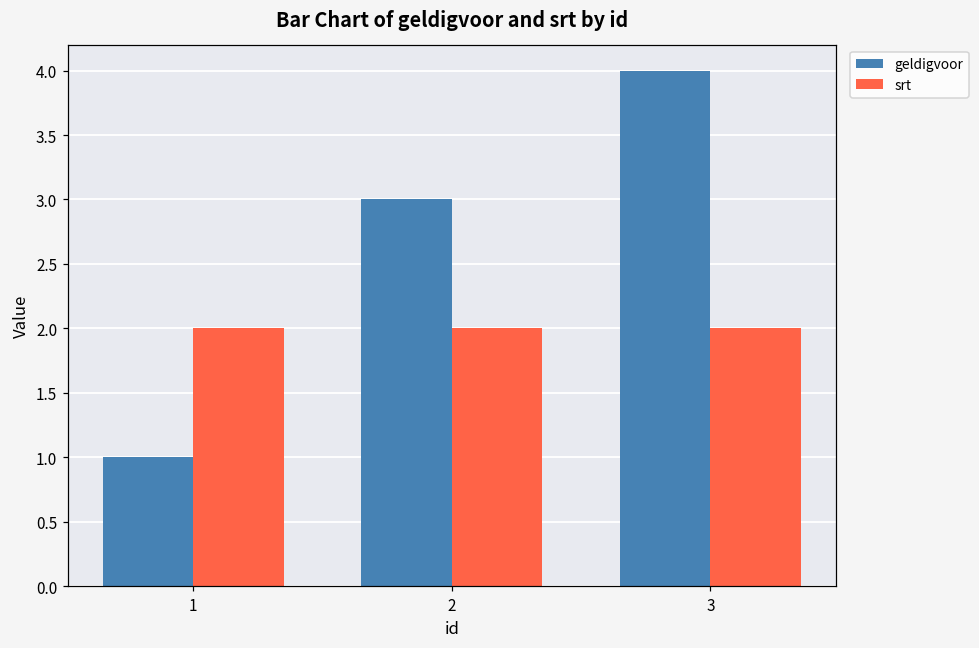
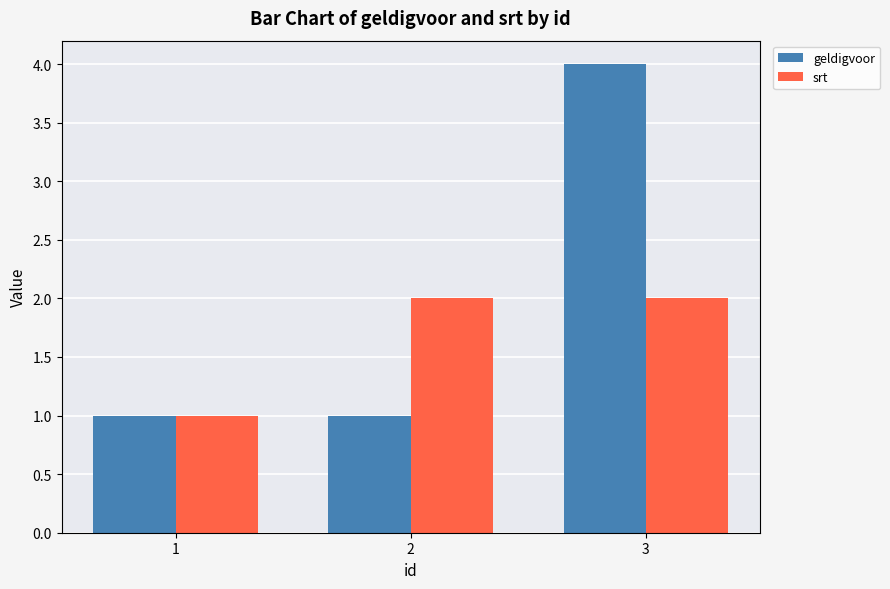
  {
    "geldigvoor": {
      "1": 1,
-     "2": 3,
+     "2": 1,
      "3": 4
    },
    "srt": {
-     "1": 2,
+     "1": 1,
      "2": 2,
      "3": 2
    }
  }
